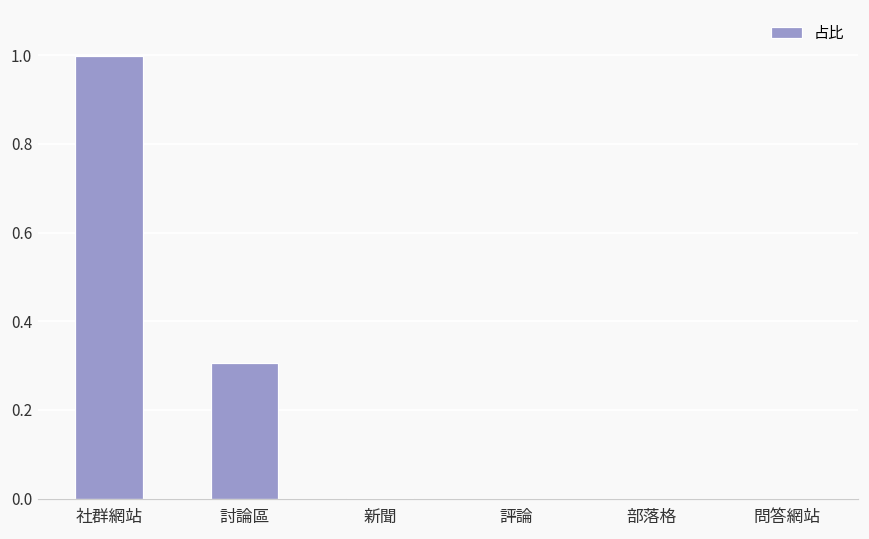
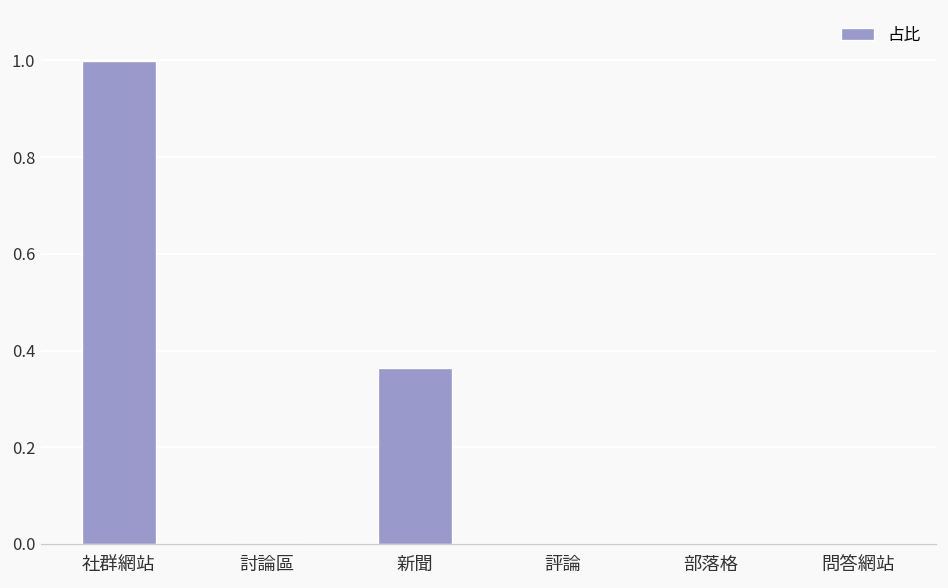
  {
    "社群網站": 1.00,
-   "討論區": 0.31,
-   "新聞": 0.00,
+   "討論區": 0.00,
+   "新聞": 0.36,
    "評論": 0.00,
    "部落格": 0.00,
    "問答網站": 0.00
  }
